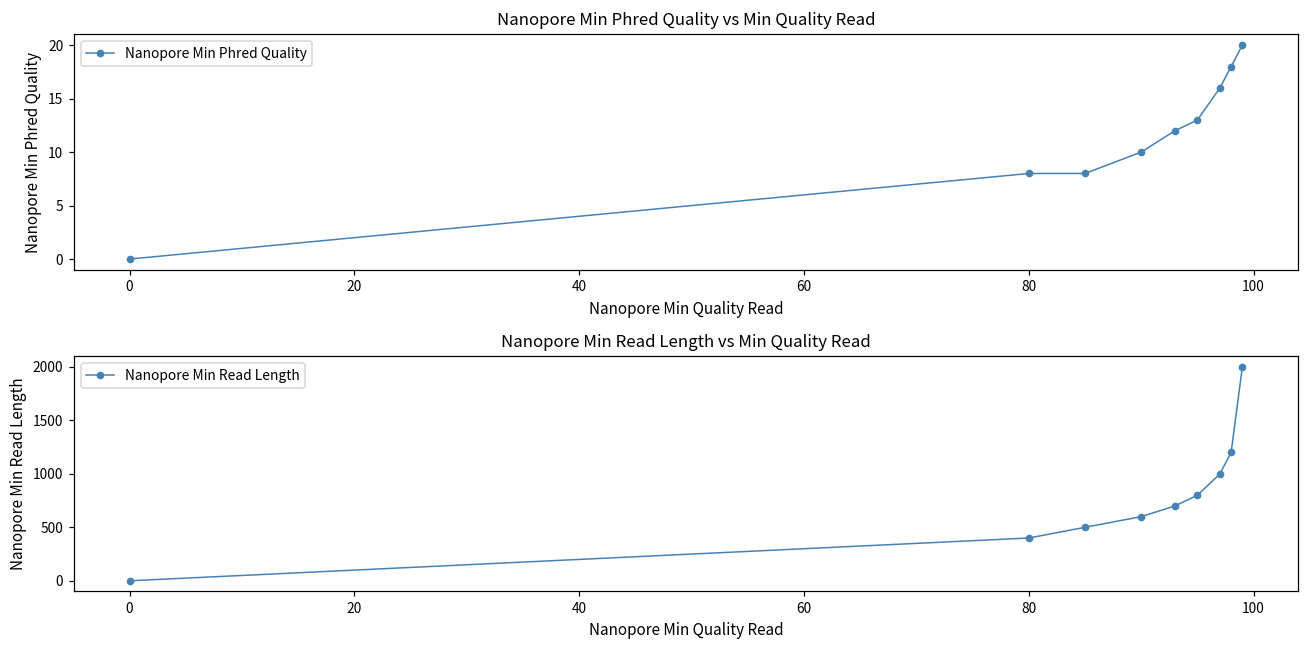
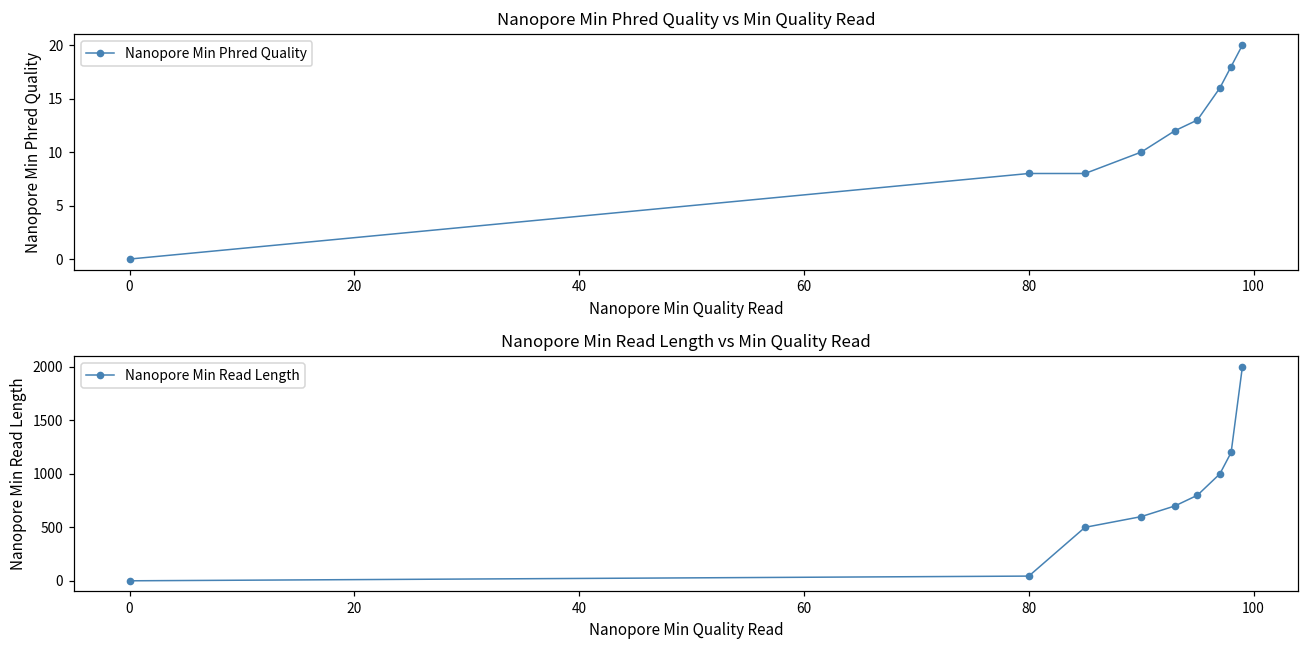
  {
    "Nanopore Min Phred Quality vs Min Quality Read": {
      "0": 0,
      "80": 8
    },
    "Nanopore Min Read Length vs Min Quality Read": {
      "0": 0,
-     "80": 400
+     "80": 0
    }
  }
